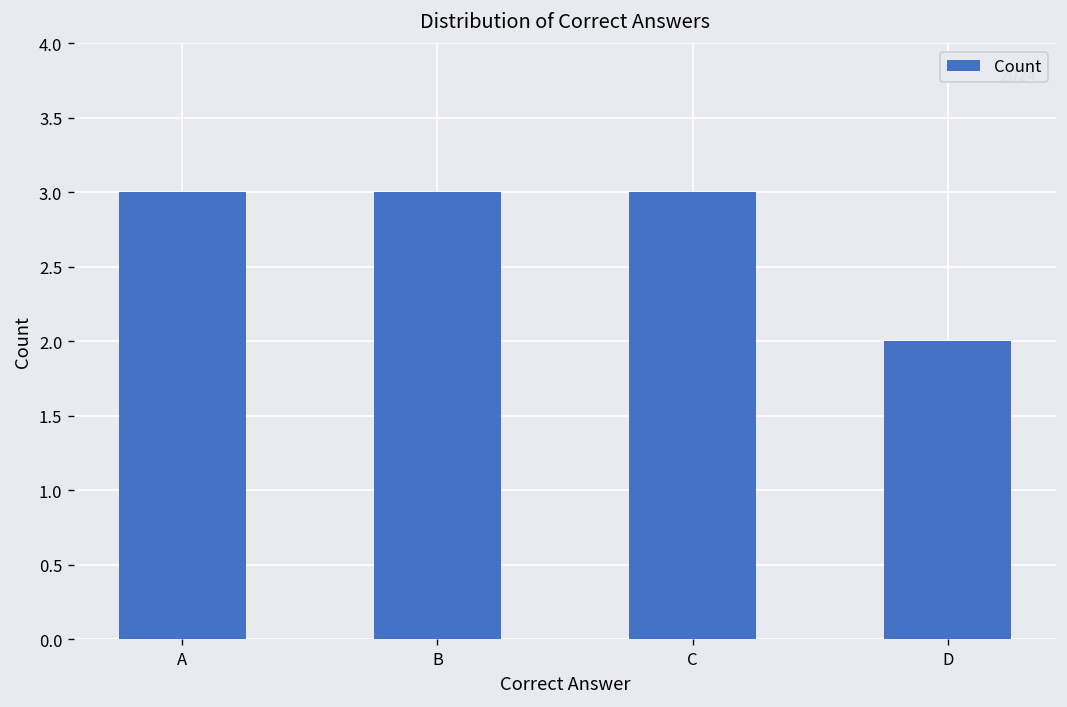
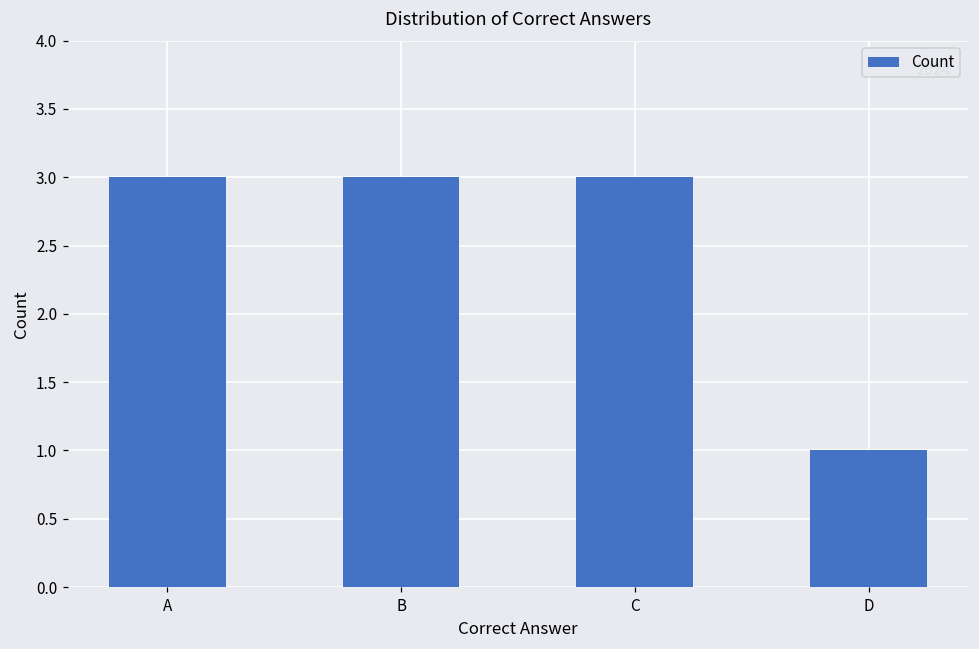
  {
    "A": 3,
    "B": 3,
    "C": 3,
-   "D": 2
+   "D": 1
  }
